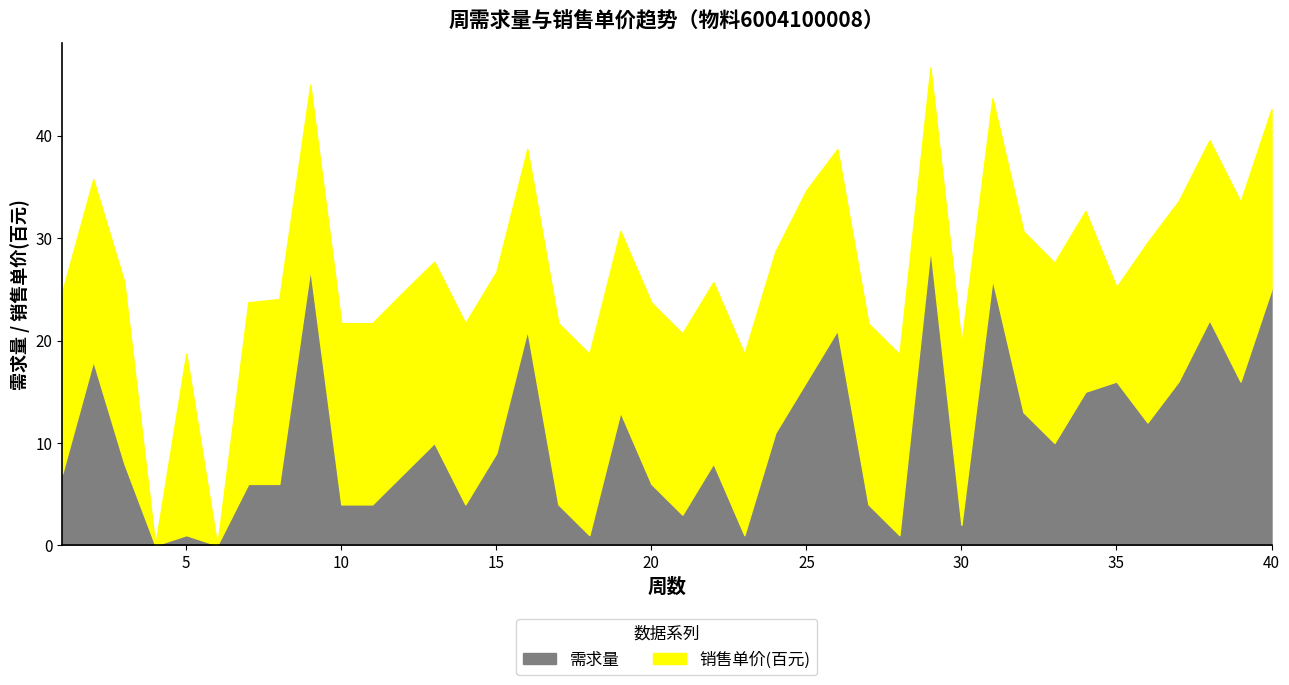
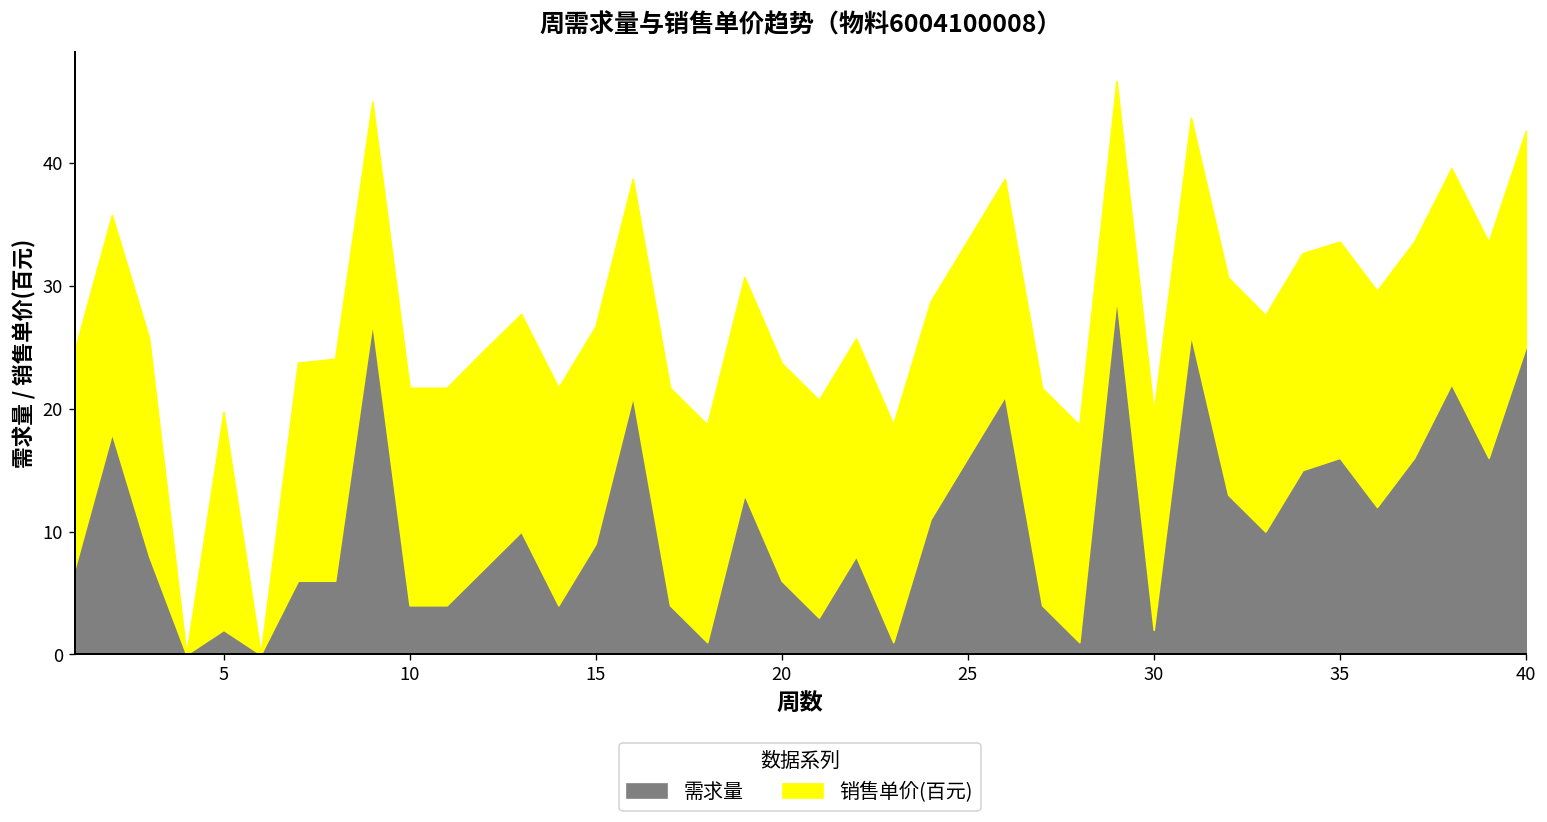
  {
    "需求量": {
-     "5": 1,
+     "5": 2,
      "10": 4,
      "15": 9,
      "20": 6,
      "25": 16,
      "30": 2,
      "35": 16,
      "40": 25
    },
    "销售单价(百元)": {
      "5": 17.7,
      "10": 17.7,
      "15": 17.7,
      "20": 17.7,
-     "25": 18.7,
+     "25": 17.7,
      "30": 17.7,
-     "35": 9.2,
+     "35": 17.6,
      "40": 17.6
    }
  }
